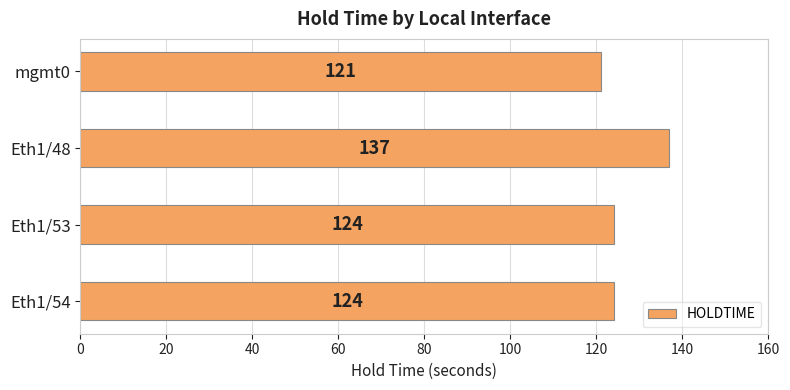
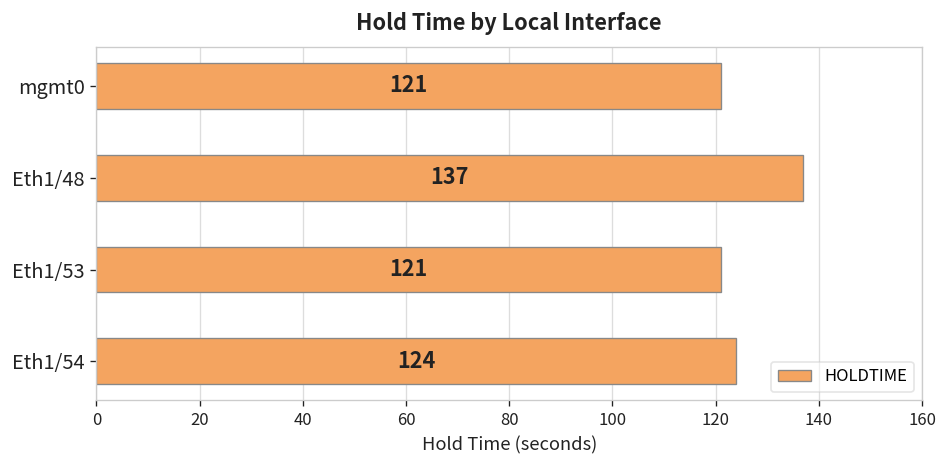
  {
    "mgmt0": 121,
    "Eth1/48": 137,
-   "Eth1/53": 124,
+   "Eth1/53": 121,
    "Eth1/54": 124
  }
